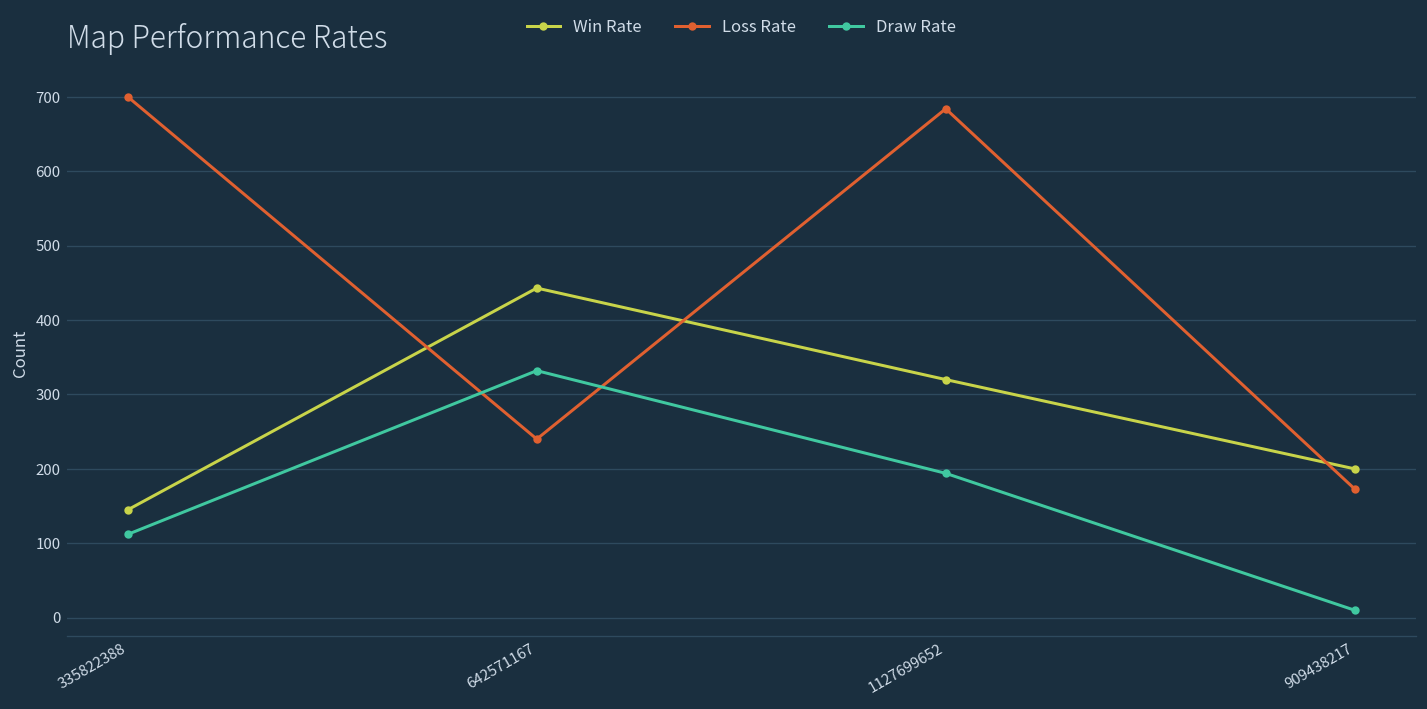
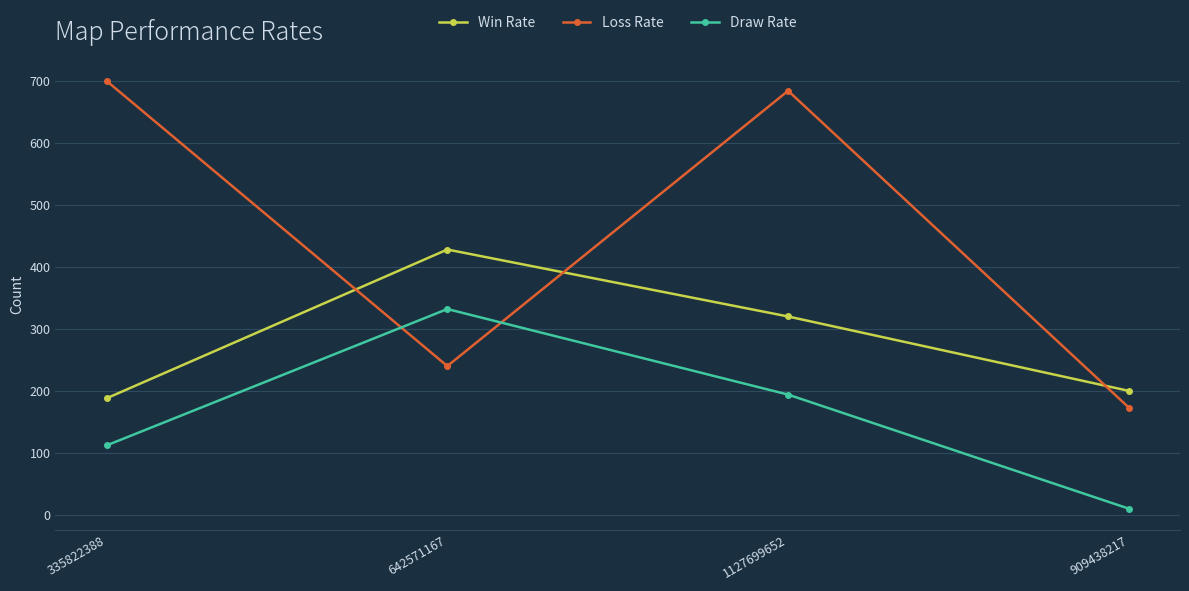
  {
    "Win Rate": {
-     "335822388": 150,
-     "642571167": 440,
+     "335822388": 190,
+     "642571167": 430,
      "1127699652": 320,
      "909438217": 200
    },
    "Loss Rate": {
      "335822388": 700,
      "642571167": 240,
      "1127699652": 680,
      "909438217": 170
    },
    "Draw Rate": {
      "335822388": 110,
      "642571167": 330,
      "1127699652": 190,
      "909438217": 10
    }
  }
